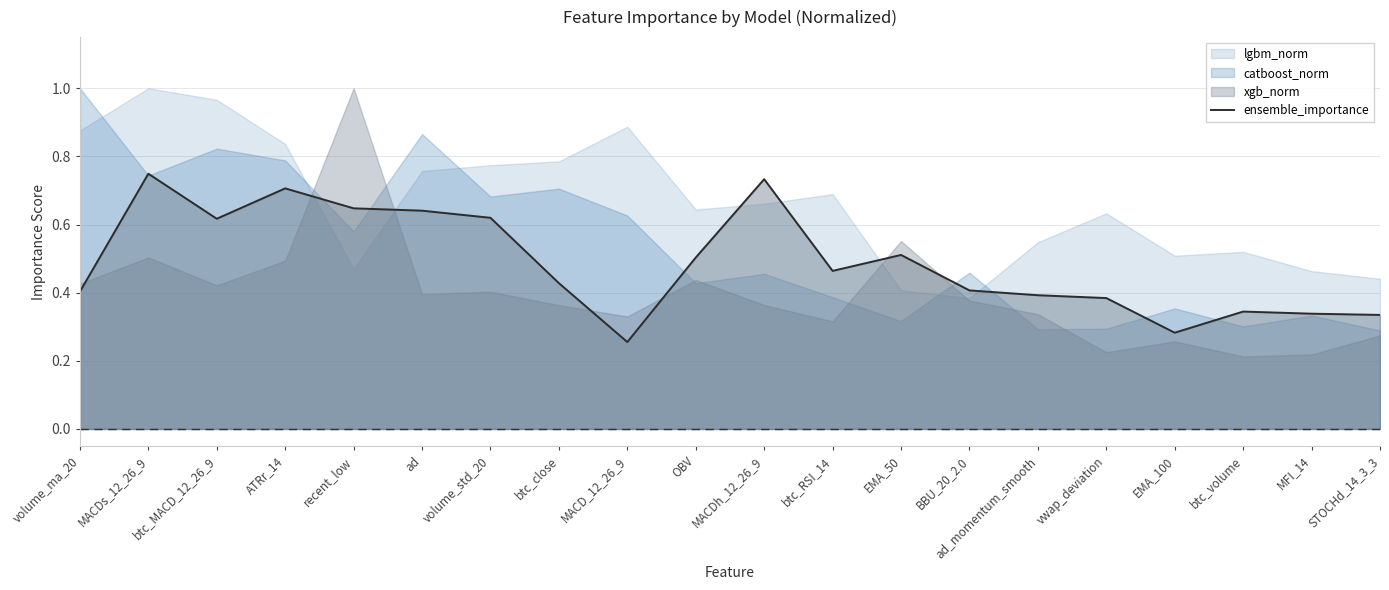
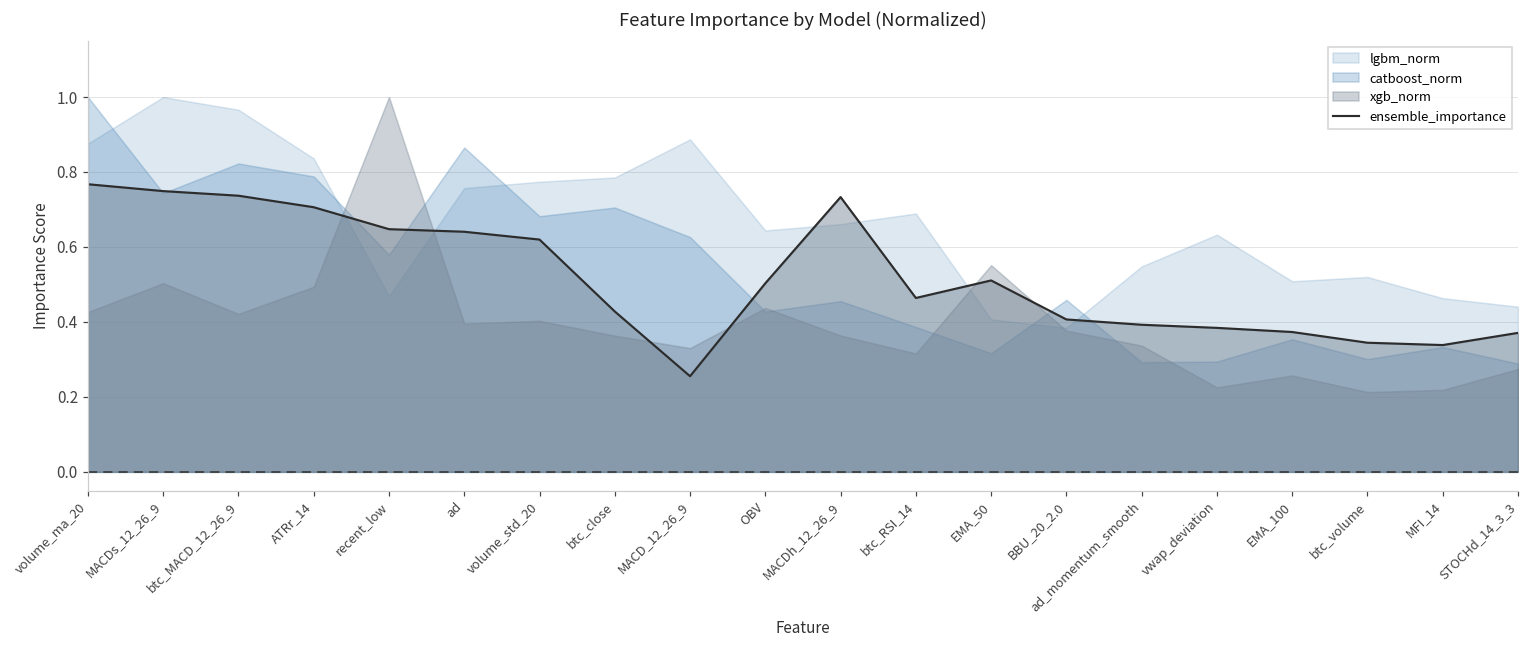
  {
    "ensemble_importance": {
-     "volume_ma_20": 0.40,
-     "btc_MACD_12_26_9": 0.62,
+     "volume_ma_20": 0.77,
+     "btc_MACD_12_26_9": 0.74,
      "ATRr_14": 0.71,
      "recent_low": 0.65,
      "ad": 0.64,
      "volume_std_20": 0.62,
      "btc_close": 0.43,
      "MACD_12_26_9": 0.26,
      "OBV": 0.50,
      "MACDh_12_26_9": 0.73,
      "btc_RSI_14": 0.46,
      "EMA_50": 0.51,
      "BBU_20_2.0": 0.41,
      "ad_momentum_smooth": 0.39,
      "vwap_deviation": 0.38,
-     "EMA_100": 0.28,
+     "EMA_100": 0.37,
      "btc_volume": 0.34,
-     "STOCHd_14_3_3": 0.33
+     "STOCHd_14_3_3": 0.37
    }
  }
